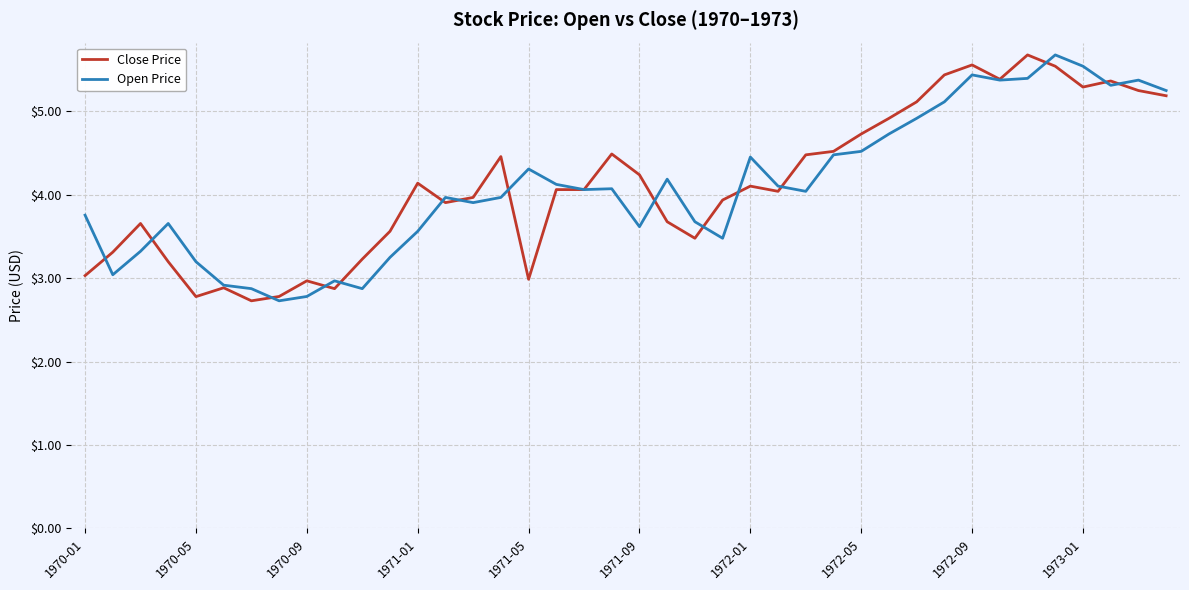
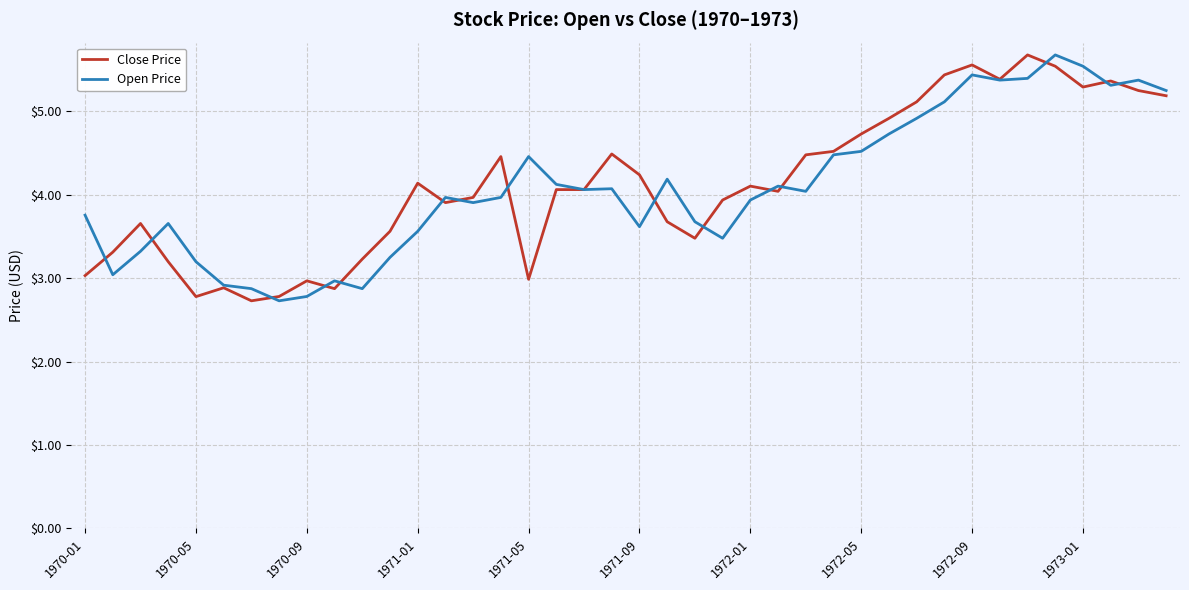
  {
    "Close Price": {
      "1970-01": "$3.0",
      "1970-05": "$2.8",
      "1970-09": "$3.0",
      "1971-01": "$4.1",
      "1971-05": "$3.0",
      "1971-09": "$4.2",
      "1972-01": "$4.1",
      "1972-05": "$4.7",
      "1972-09": "$5.6",
      "1973-01": "$5.3"
    },
    "Open Price": {
      "1970-01": "$3.8",
      "1970-05": "$3.2",
      "1970-09": "$2.8",
      "1971-01": "$3.6",
-     "1971-05": "$4.3",
+     "1971-05": "$4.5",
      "1971-09": "$3.6",
-     "1972-01": "$4.5",
+     "1972-01": "$3.9",
      "1972-05": "$4.5",
      "1972-09": "$5.4",
      "1973-01": "$5.5"
    }
  }
